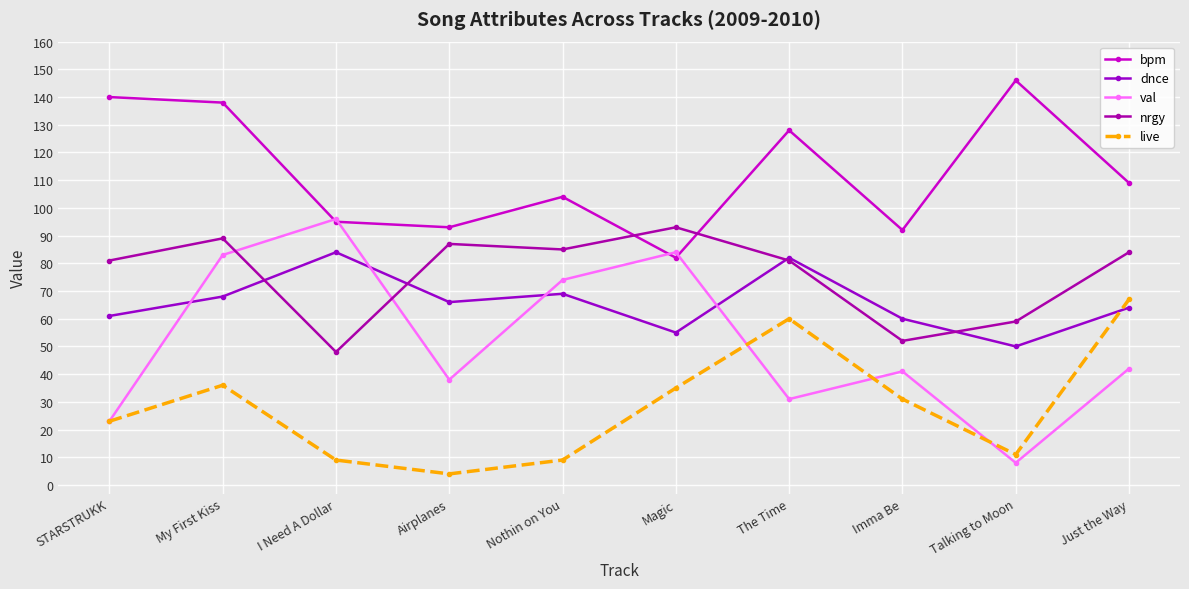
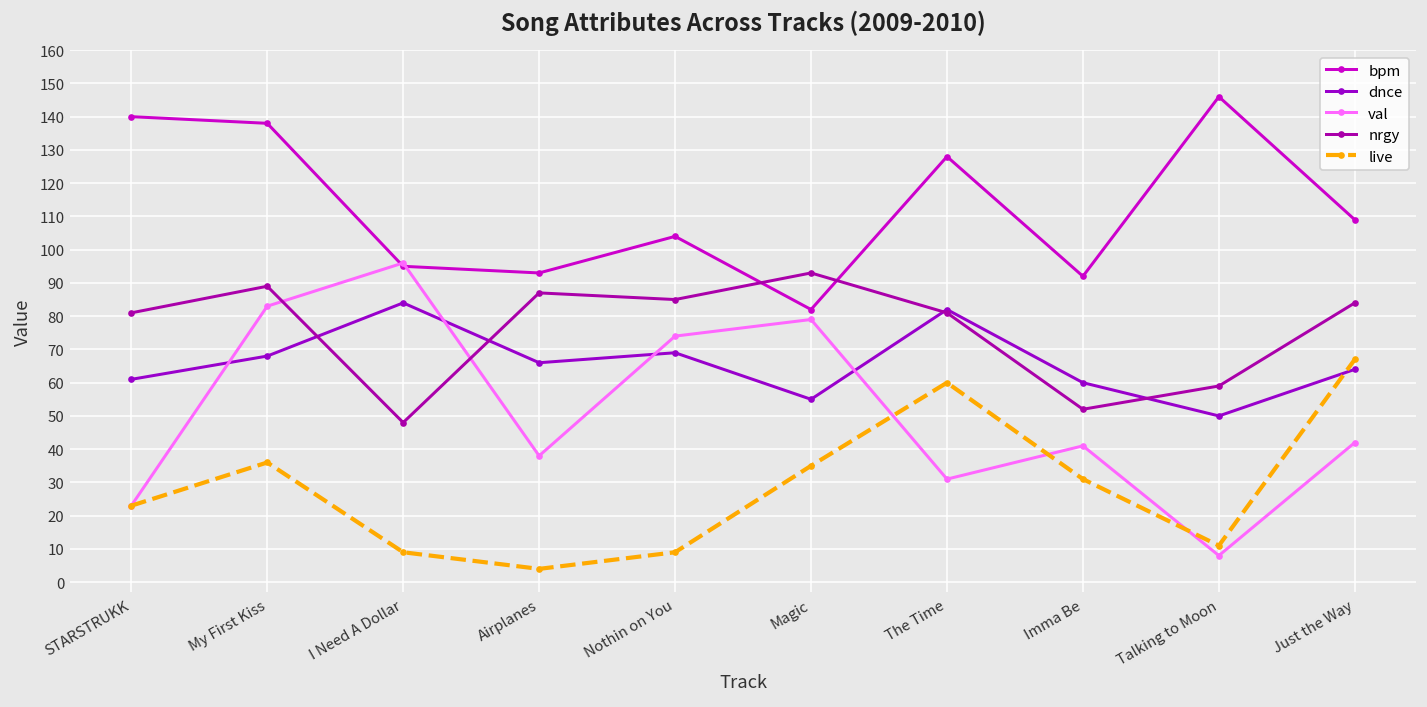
  {
    "val": {
      "My First Kiss": 83,
      "I Need A Dollar": 96,
      "Airplanes": 38,
      "Nothin on You": 74,
-     "Magic": 84,
+     "Magic": 79,
      "The Time": 31,
      "Imma Be": 41,
      "Talking to Moon": 8,
      "Just the Way": 42
    },
    "live": {
      "My First Kiss": 36,
      "I Need A Dollar": 9,
      "Airplanes": 4,
      "Nothin on You": 9,
      "Magic": 35,
      "The Time": 60,
      "Imma Be": 31,
      "Talking to Moon": 11,
      "Just the Way": 67
    }
  }
